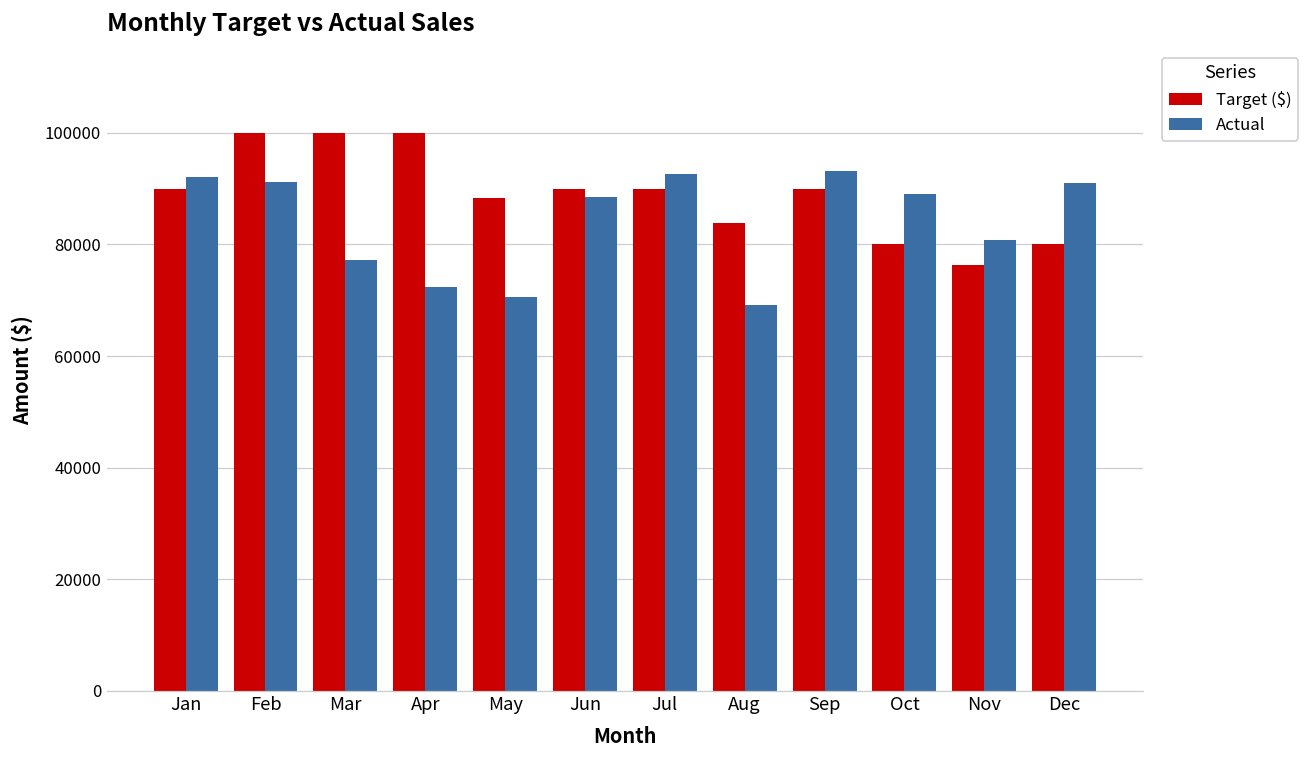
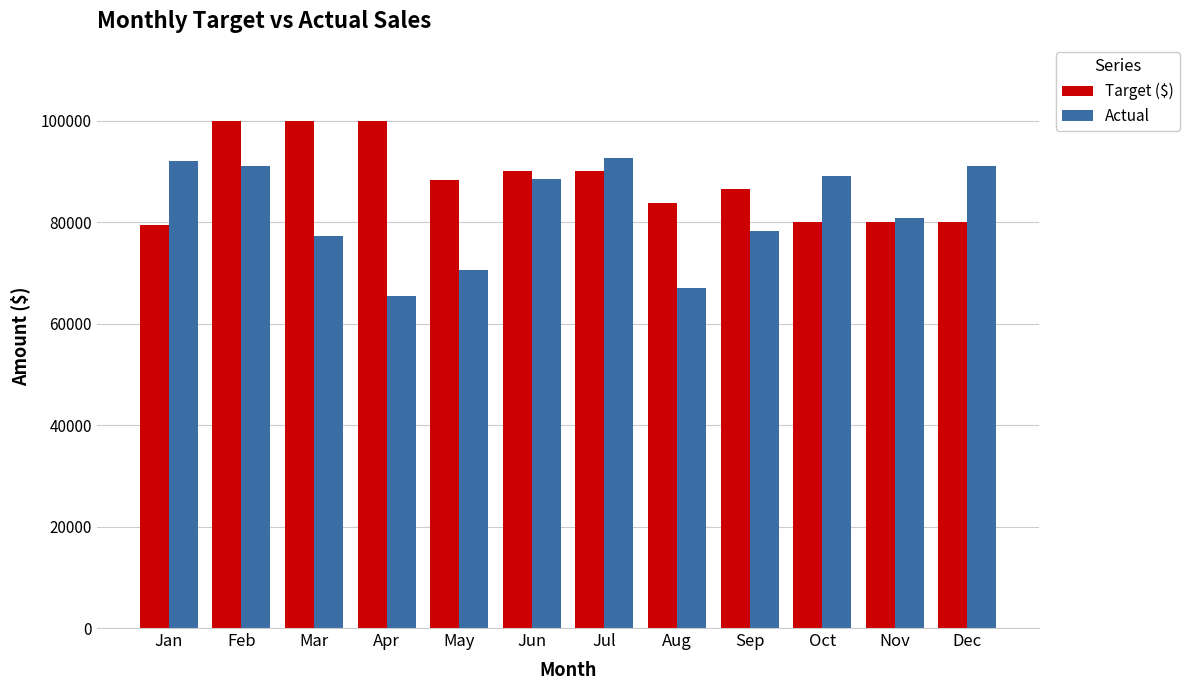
  {
    "Target ($)": {
-     "Jan": 90000,
+     "Jan": 79000,
      "Feb": 100000,
      "Mar": 100000,
      "Apr": 100000,
      "May": 88000,
      "Jun": 90000,
      "Jul": 90000,
      "Aug": 84000,
-     "Sep": 90000,
+     "Sep": 87000,
      "Oct": 80000,
-     "Nov": 76000,
+     "Nov": 80000,
      "Dec": 80000
    },
    "Actual": {
      "Jan": 92000,
      "Feb": 91000,
      "Mar": 77000,
-     "Apr": 72000,
+     "Apr": 66000,
      "May": 71000,
      "Jun": 89000,
      "Jul": 93000,
-     "Aug": 69000,
-     "Sep": 93000,
+     "Aug": 67000,
+     "Sep": 78000,
      "Oct": 89000,
      "Nov": 81000,
      "Dec": 91000
    }
  }
